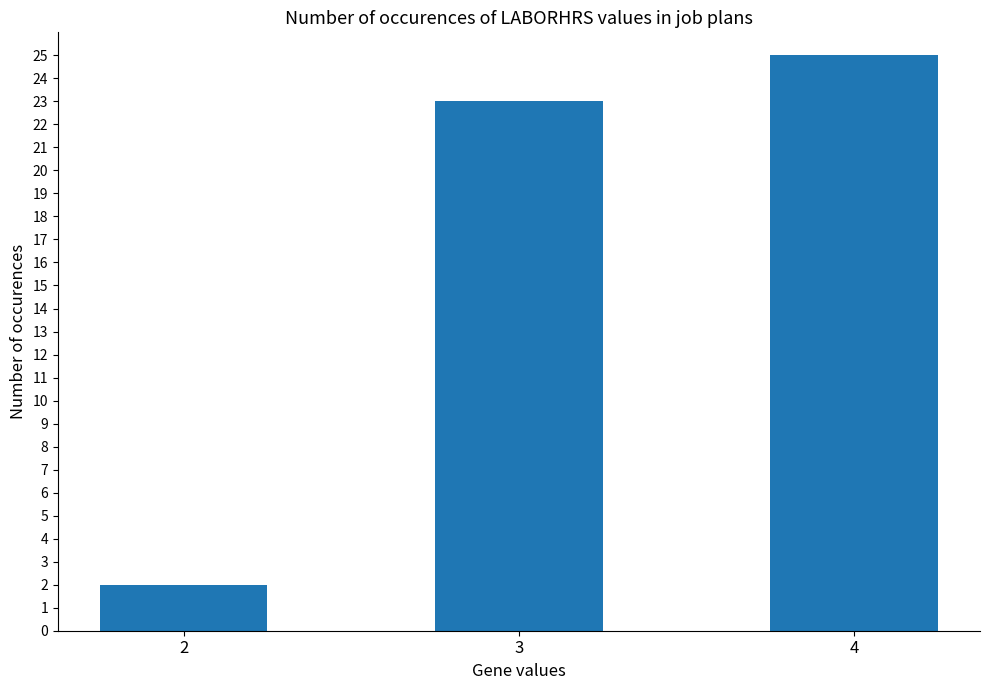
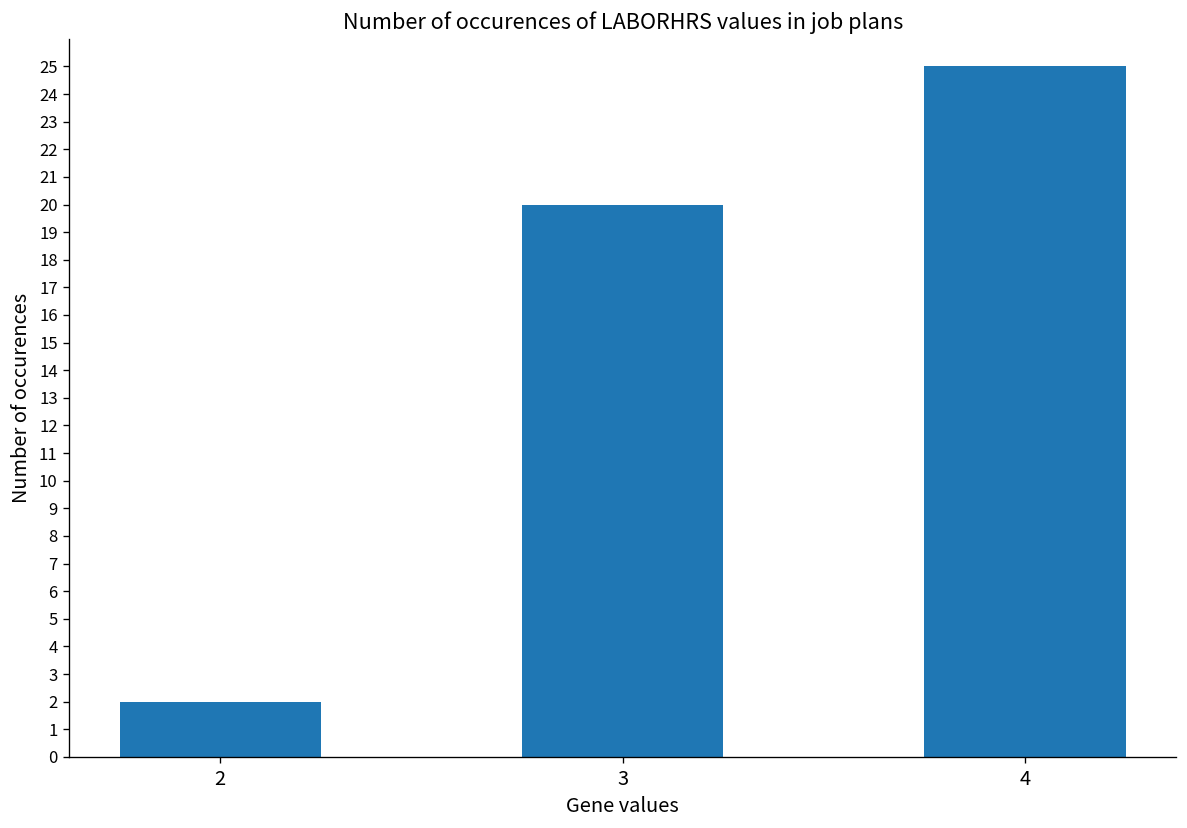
  {
    "2": 2,
-   "3": 23,
+   "3": 20,
    "4": 25
  }
